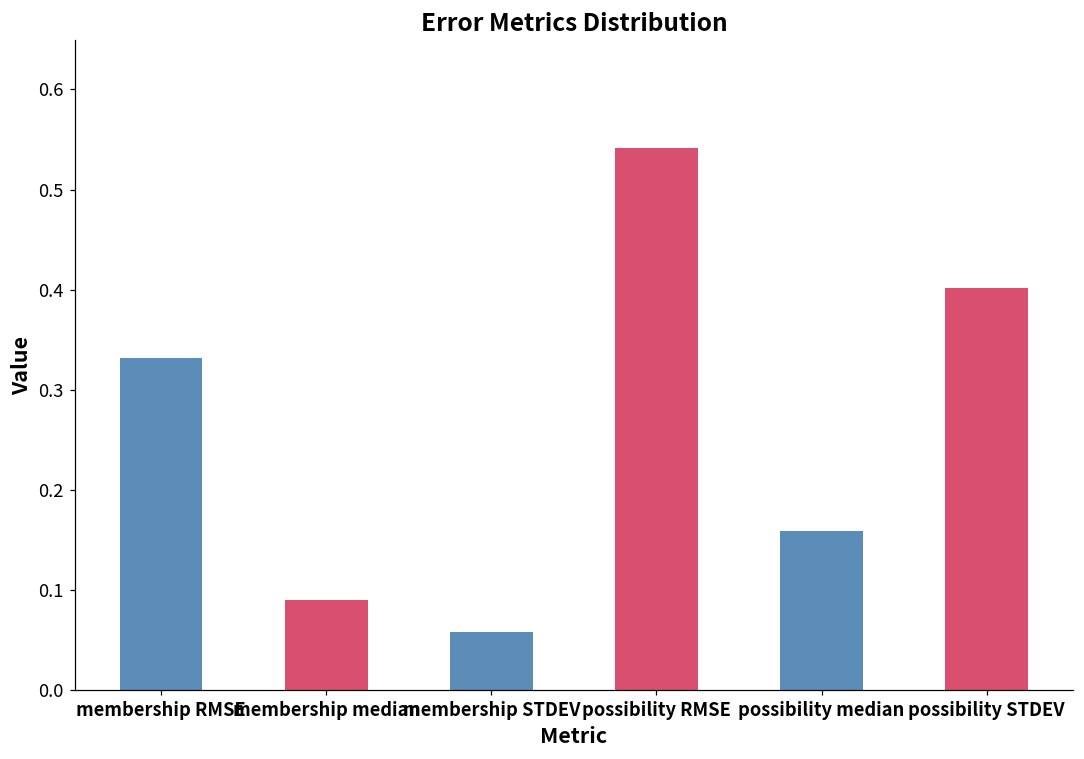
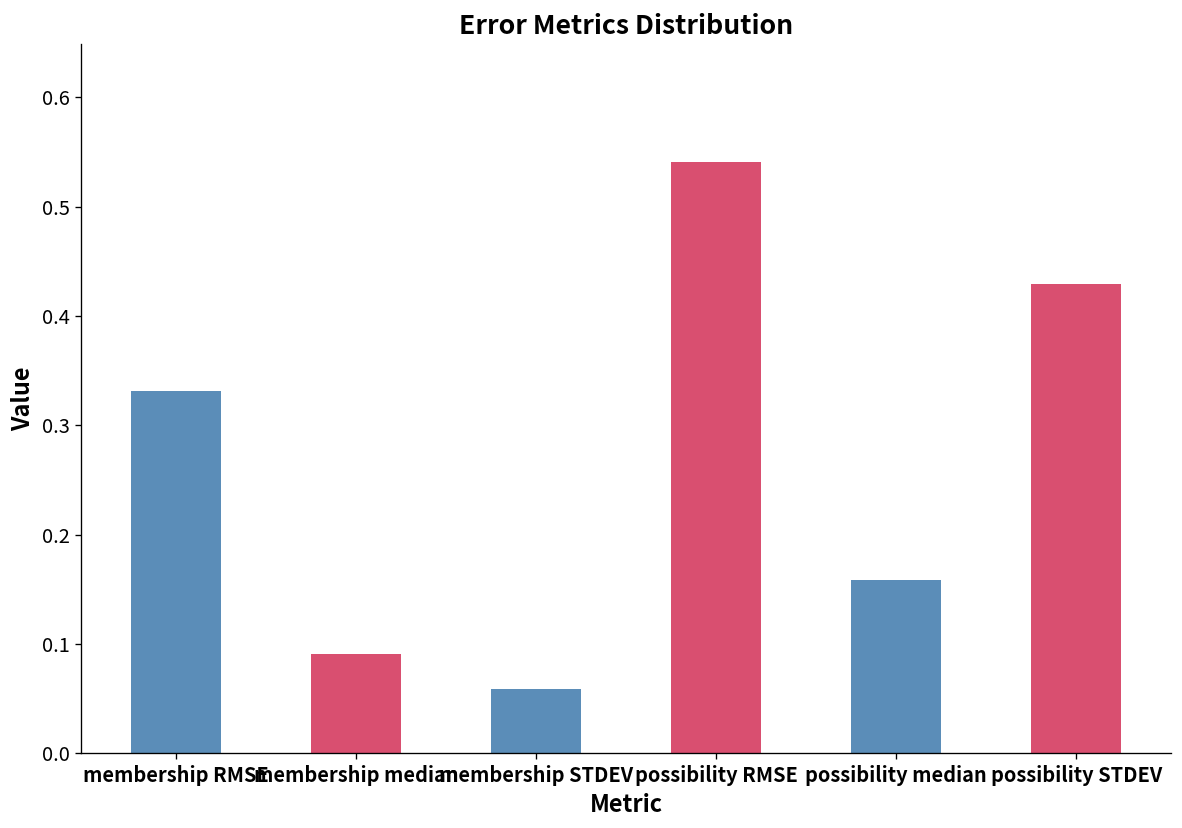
  {
    "membership RMSE": 0.33,
    "membership median": 0.09,
    "membership STDEV": 0.06,
    "possibility RMSE": 0.54,
    "possibility median": 0.16,
-   "possibility STDEV": 0.40
+   "possibility STDEV": 0.43
  }
